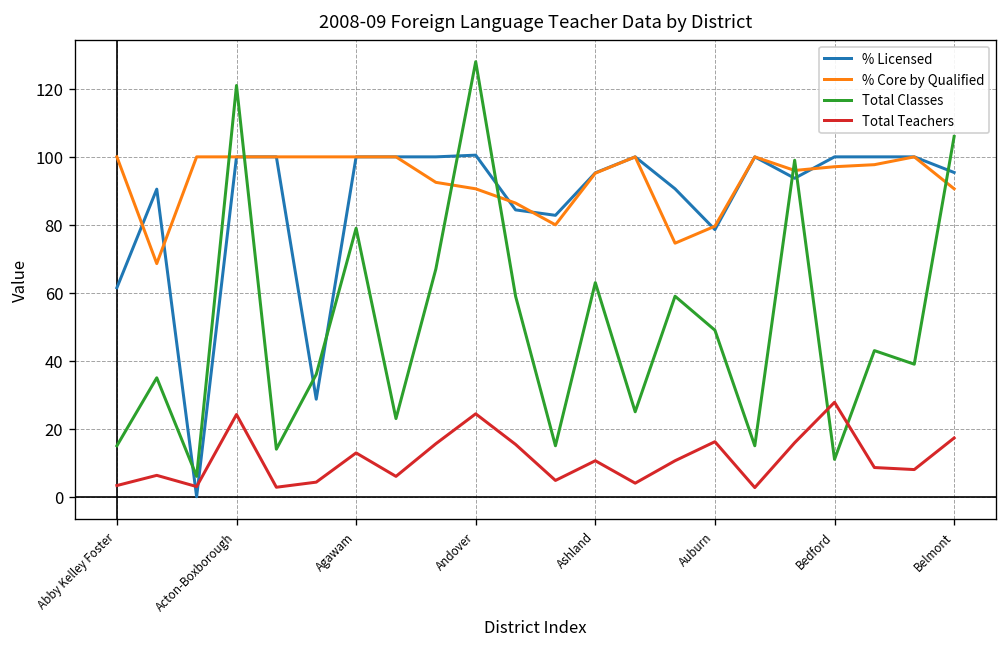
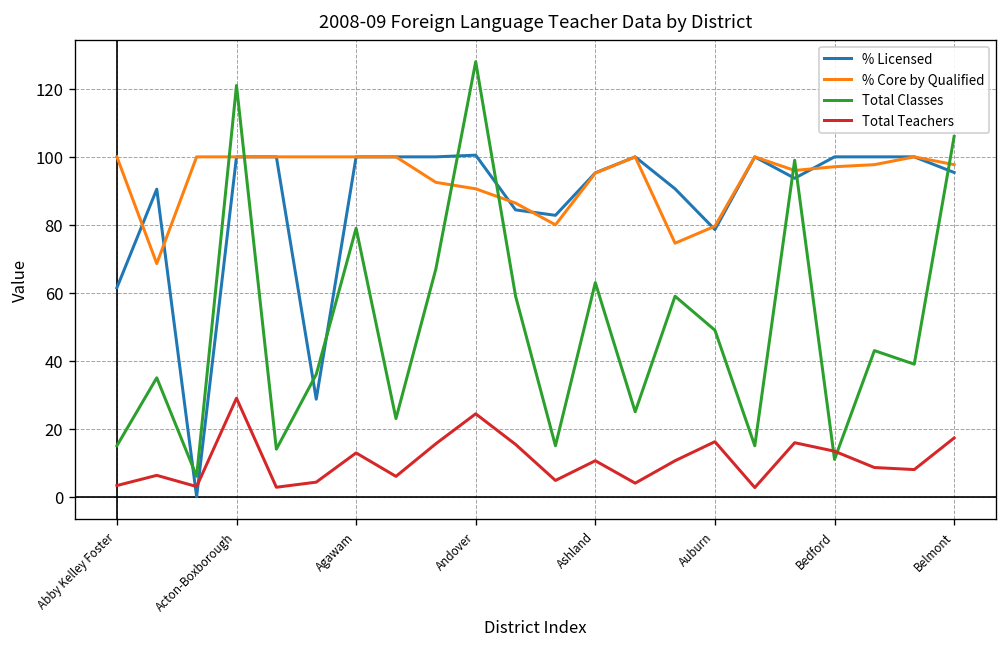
  {
    "% Licensed": {
      "Abby Kelley Foster": 62,
      "Andover": 101,
      "Auburn": 79,
      "Bedford": 100,
      "Belmont": 95
    },
    "% Core by Qualified": {
      "Abby Kelley Foster": 100,
      "Andover": 91,
      "Auburn": 80,
      "Bedford": 97,
-     "Belmont": 91
+     "Belmont": 98
    },
    "Total Classes": {
      "Abby Kelley Foster": 15,
      "Acton-Boxborough": 121,
      "Agawam": 79,
      "Andover": 128,
      "Ashland": 63,
      "Auburn": 49,
      "Bedford": 11,
      "Belmont": 106
    },
    "Total Teachers": {
      "Abby Kelley Foster": 3,
-     "Acton-Boxborough": 24,
+     "Acton-Boxborough": 29,
      "Agawam": 13,
      "Andover": 24,
      "Ashland": 11,
      "Auburn": 16,
-     "Bedford": 28,
+     "Bedford": 13,
      "Belmont": 17
    }
  }
